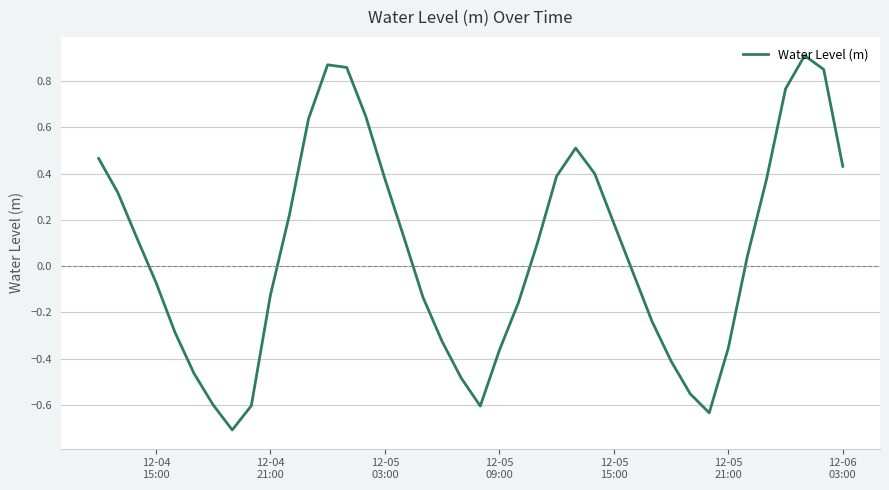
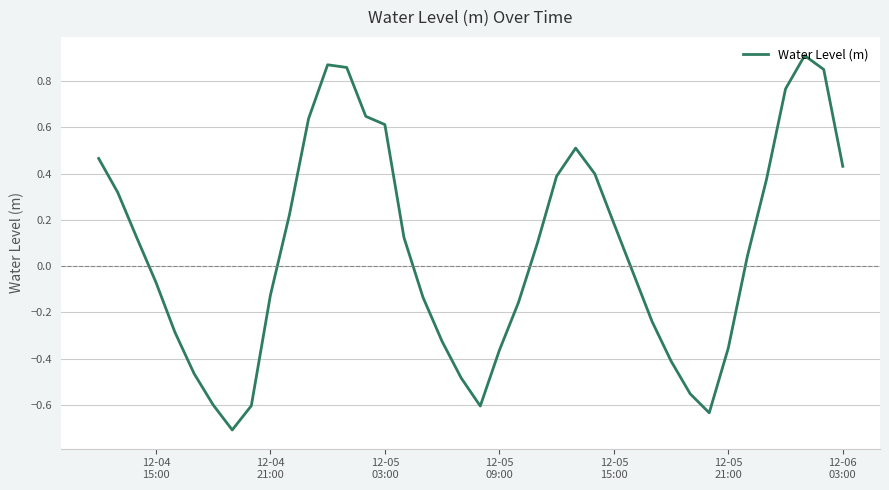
  {
    "12-04 15:00": -0.07,
    "12-04 21:00": -0.13,
-   "12-05 03:00": 0.38,
+   "12-05 03:00": 0.61,
    "12-05 09:00": -0.36,
    "12-05 15:00": 0.18,
    "12-05 21:00": -0.35,
    "12-06 03:00": 0.43
  }
